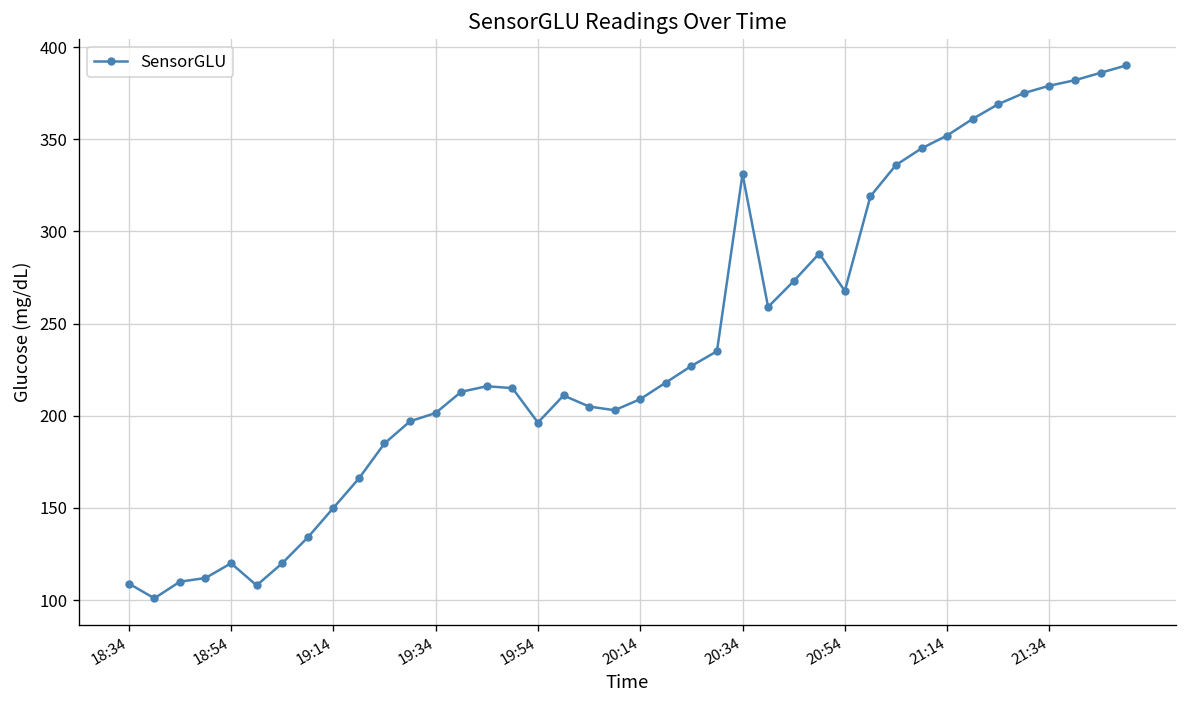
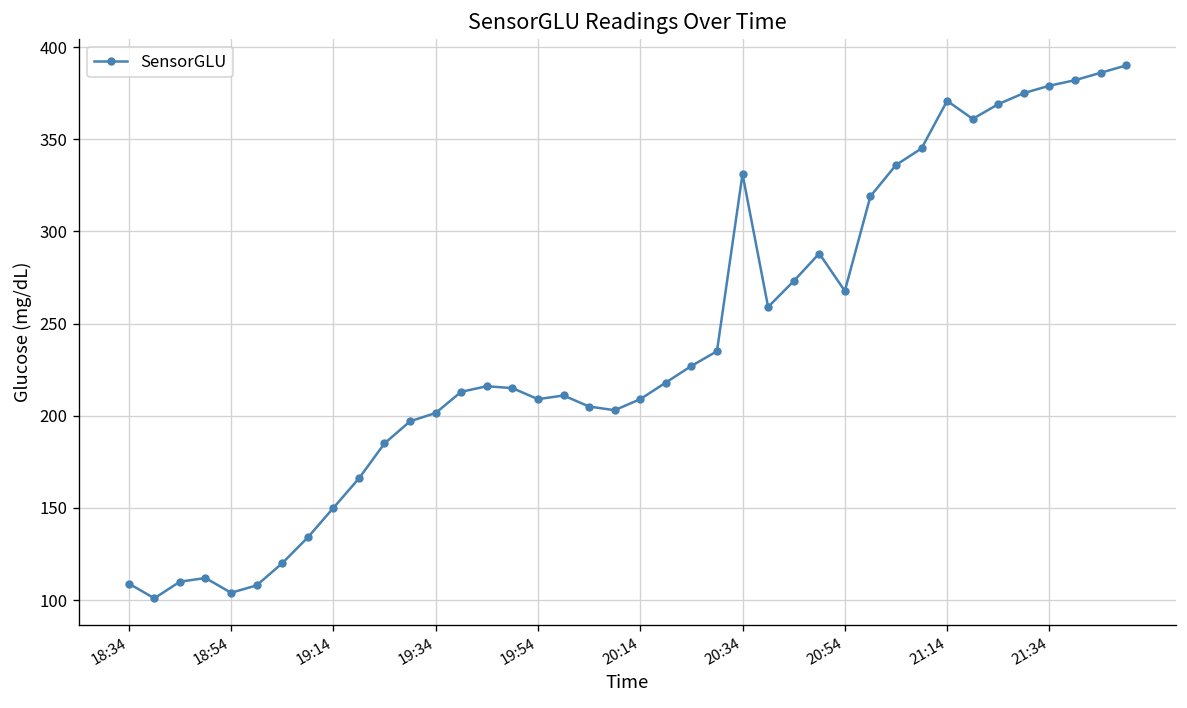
  {
    "18:34": 109,
-   "18:54": 120,
+   "18:54": 104,
    "19:14": 150,
    "19:34": 202,
-   "19:54": 196,
+   "19:54": 209,
    "20:14": 209,
    "20:34": 331,
    "20:54": 268,
-   "21:14": 352,
+   "21:14": 371,
    "21:34": 379
  }
